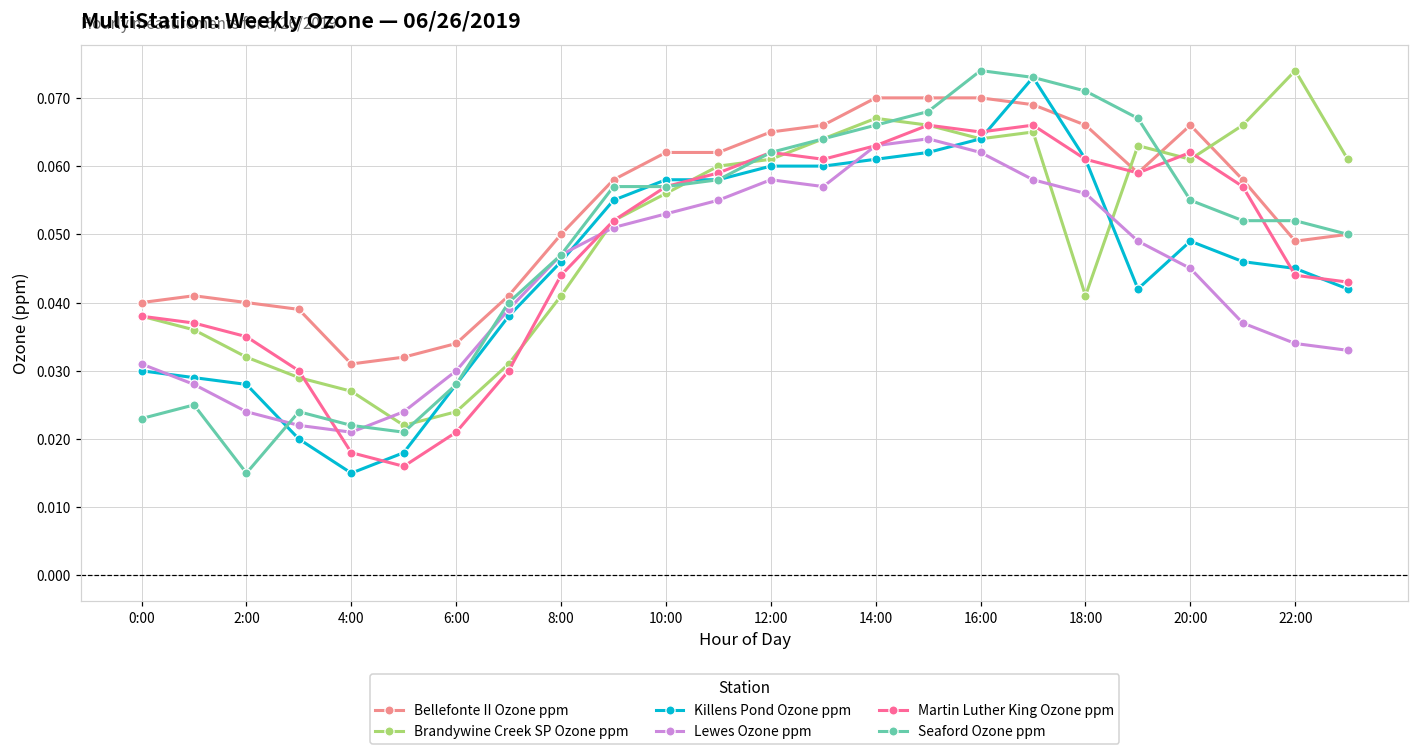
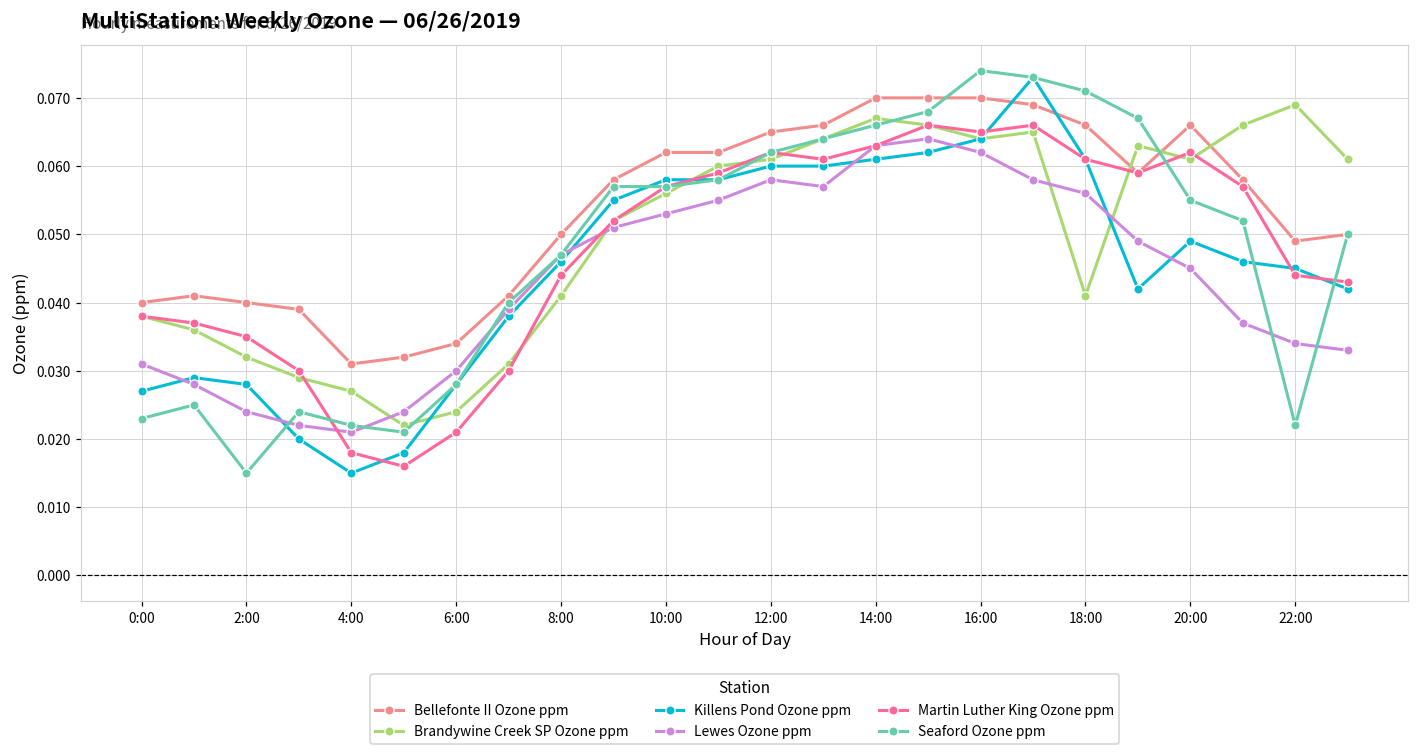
  {
    "Brandywine Creek SP Ozone ppm": {
      "2:00": 0.032,
      "4:00": 0.027,
      "6:00": 0.024,
      "8:00": 0.041,
      "10:00": 0.056,
      "12:00": 0.061,
      "14:00": 0.067,
      "18:00": 0.041,
      "20:00": 0.061,
-     "22:00": 0.074
+     "22:00": 0.069
    },
    "Killens Pond Ozone ppm": {
-     "0:00": 0.030,
+     "0:00": 0.027,
      "2:00": 0.028,
      "4:00": 0.015,
      "8:00": 0.046,
      "10:00": 0.058,
      "12:00": 0.060,
      "14:00": 0.061,
      "20:00": 0.049,
      "22:00": 0.045
    },
    "Lewes Ozone ppm": {
      "0:00": 0.031,
      "2:00": 0.024,
      "4:00": 0.021,
      "6:00": 0.030,
      "10:00": 0.053,
      "12:00": 0.058,
      "16:00": 0.062,
      "18:00": 0.056,
      "20:00": 0.045,
      "22:00": 0.034
    },
    "Seaford Ozone ppm": {
      "0:00": 0.023,
      "2:00": 0.015,
      "4:00": 0.022,
      "14:00": 0.066,
      "16:00": 0.074,
      "18:00": 0.071,
      "20:00": 0.055,
-     "22:00": 0.052
+     "22:00": 0.022
    }
  }
